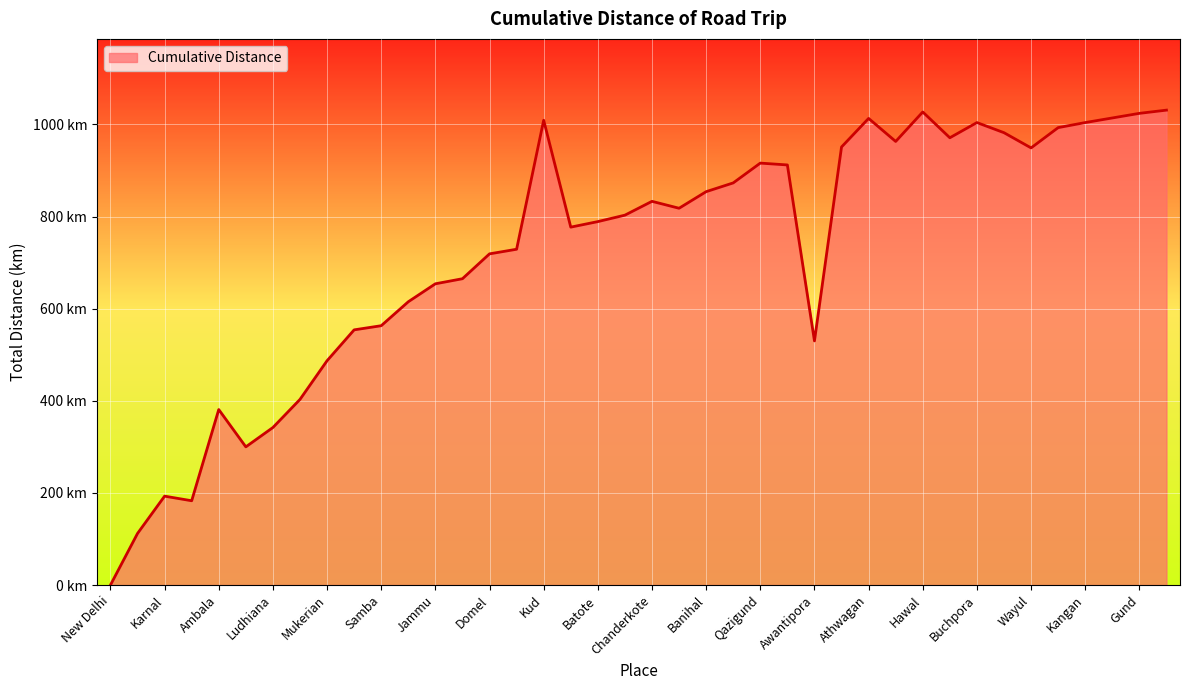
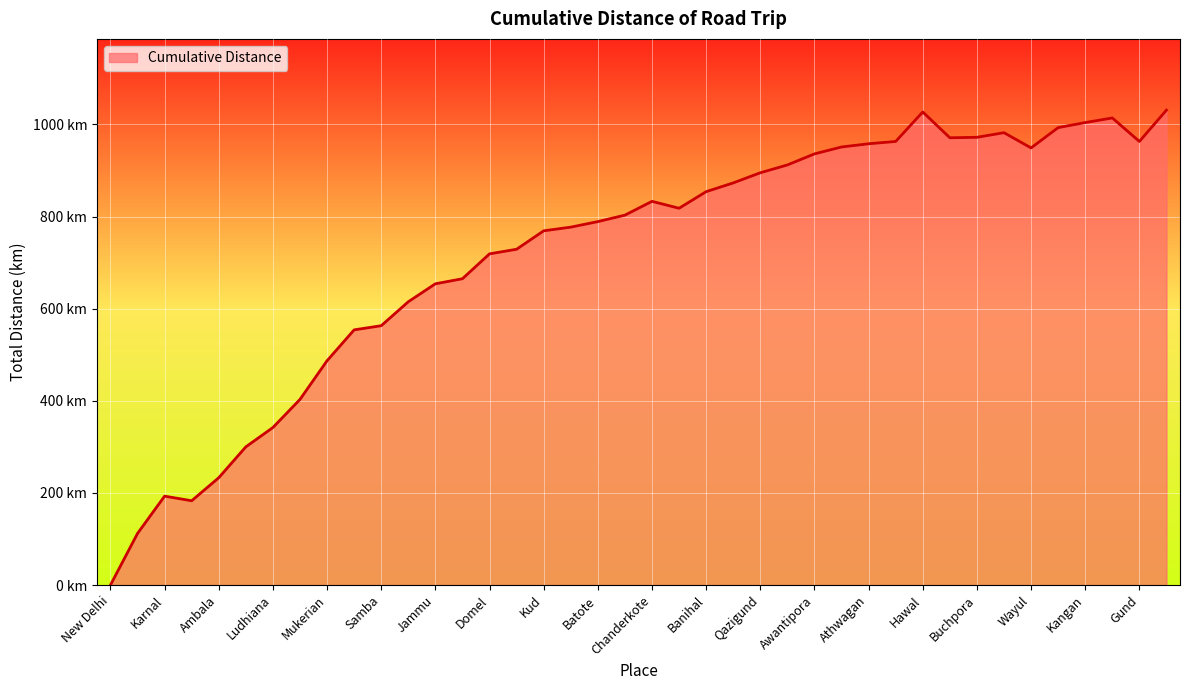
  {
    "New Delhi": "0 km",
    "Karnal": "190 km",
-   "Ambala": "380 km",
+   "Ambala": "230 km",
    "Ludhiana": "340 km",
    "Mukerian": "490 km",
    "Samba": "560 km",
    "Jammu": "650 km",
    "Domel": "720 km",
-   "Kud": "1010 km",
+   "Kud": "770 km",
    "Batote": "790 km",
    "Chanderkote": "830 km",
    "Banihal": "850 km",
-   "Qazigund": "920 km",
-   "Awantipora": "530 km",
-   "Athwagan": "1010 km",
+   "Qazigund": "900 km",
+   "Awantipora": "940 km",
+   "Athwagan": "960 km",
    "Hawal": "1030 km",
-   "Buchpora": "1000 km",
+   "Buchpora": "970 km",
    "Wayul": "950 km",
    "Kangan": "1000 km",
-   "Gund": "1020 km"
+   "Gund": "960 km"
  }
